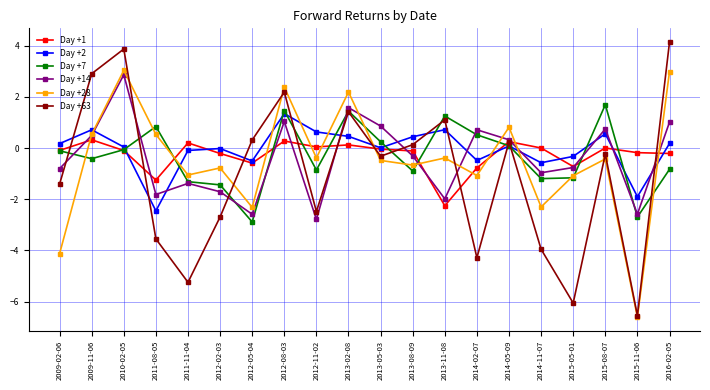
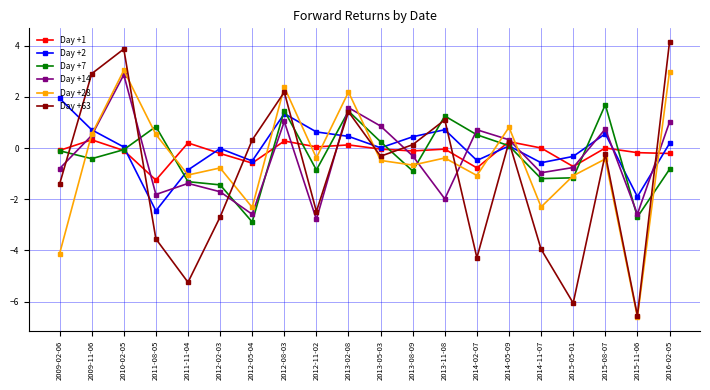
  {
    "Day +1": {
      "2009-11-06": 0.3,
      "2011-08-05": -1.3,
      "2011-11-04": 0.2,
      "2012-02-03": -0.2,
      "2012-08-03": 0.3,
      "2012-11-02": 0.0,
      "2013-02-08": 0.1,
      "2013-08-09": -0.1,
-     "2013-11-08": -2.3,
+     "2013-11-08": 0.0,
      "2014-02-07": -0.8,
      "2014-11-07": 0.0,
      "2015-08-07": 0.0,
      "2015-11-06": -0.2,
      "2016-02-05": -0.2
    },
    "Day +2": {
-     "2009-02-06": 0.2,
+     "2009-02-06": 1.9,
      "2009-11-06": 0.7,
      "2010-02-05": 0.0,
      "2011-08-05": -2.5,
-     "2011-11-04": -0.1,
+     "2011-11-04": -0.9,
      "2012-02-03": 0.0,
      "2012-08-03": 1.3,
      "2012-11-02": 0.6,
      "2013-02-08": 0.5,
      "2013-08-09": 0.4,
      "2013-11-08": 0.7,
      "2014-02-07": -0.5,
      "2014-11-07": -0.6,
      "2015-05-01": -0.3,
      "2015-08-07": 0.6,
      "2015-11-06": -1.9,
      "2016-02-05": 0.2
    },
    "Day +7": {
      "2009-11-06": -0.4,
      "2011-08-05": 0.8,
      "2012-02-03": -1.4,
      "2012-05-04": -2.9,
      "2012-08-03": 1.5,
      "2012-11-02": -0.9,
      "2013-05-03": 0.2,
      "2013-08-09": -0.9,
      "2013-11-08": 1.2,
      "2014-02-07": 0.5,
      "2014-11-07": -1.2,
      "2015-08-07": 1.7,
      "2015-11-06": -2.7,
      "2016-02-05": -0.8
    },
    "Day +14": {
      "2009-02-06": -0.8,
      "2010-02-05": 2.9,
      "2011-08-05": -1.8,
      "2012-02-03": -1.7,
      "2012-05-04": -2.6,
      "2012-08-03": 1.0,
      "2012-11-02": -2.8,
      "2013-02-08": 1.6,
      "2013-05-03": 0.9,
      "2013-08-09": -0.3,
      "2013-11-08": -2.0,
      "2014-02-07": 0.7,
      "2014-11-07": -1.0,
      "2015-08-07": 0.7,
      "2015-11-06": -2.6,
      "2016-02-05": 1.0
    },
    "Day +28": {
      "2009-02-06": -4.1,
      "2010-02-05": 3.0,
      "2011-08-05": 0.5,
      "2011-11-04": -1.1,
      "2012-02-03": -0.8,
      "2012-05-04": -2.3,
      "2012-08-03": 2.4,
      "2012-11-02": -0.4,
      "2013-02-08": 2.2,
      "2013-05-03": -0.5,
      "2013-08-09": -0.7,
      "2013-11-08": -0.4,
      "2014-02-07": -1.1,
      "2014-05-09": 0.8,
      "2014-11-07": -2.3,
      "2015-08-07": -0.4,
      "2016-02-05": 3.0
    },
    "Day +63": {
      "2009-02-06": -1.4,
      "2009-11-06": 2.9,
      "2010-02-05": 3.9,
      "2011-08-05": -3.6,
      "2011-11-04": -5.2,
      "2012-02-03": -2.7,
      "2012-05-04": 0.3,
      "2012-08-03": 2.2,
      "2012-11-02": -2.5,
      "2013-05-03": -0.3,
      "2013-08-09": 0.1,
      "2013-11-08": 1.1,
      "2014-02-07": -4.3,
      "2014-11-07": -4.0,
      "2015-05-01": -6.1,
      "2015-08-07": -0.2,
      "2016-02-05": 4.1
    }
  }
